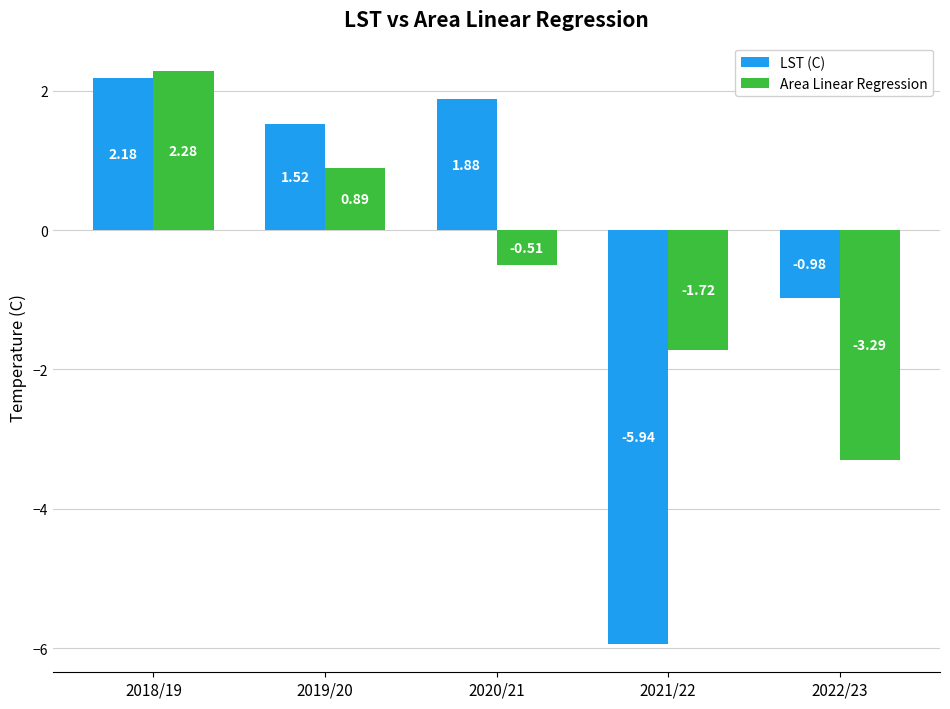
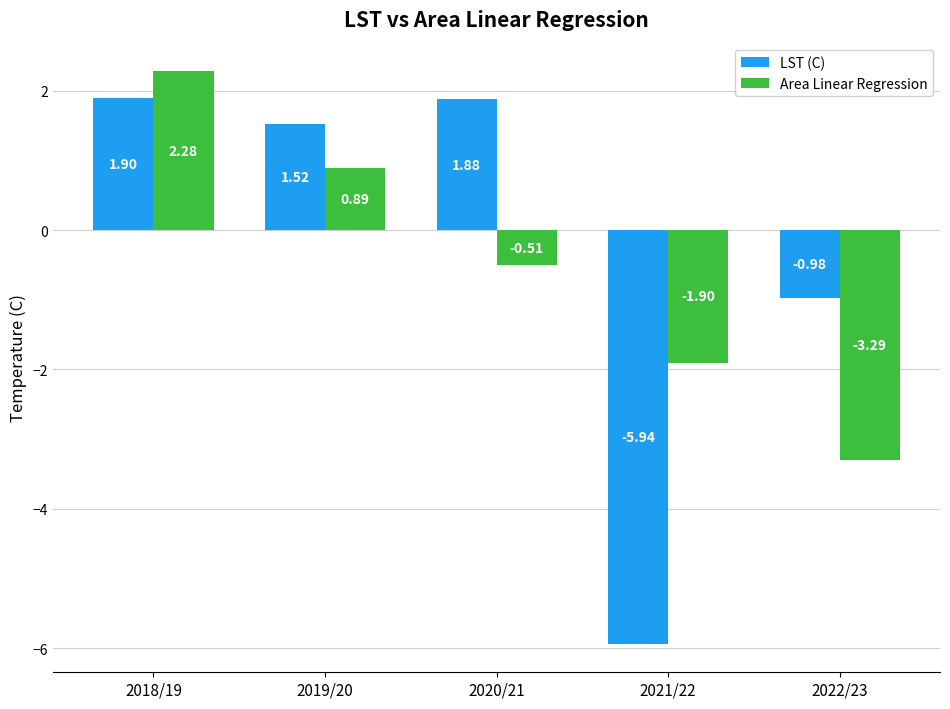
  {
    "LST (C)": {
-     "2018/19": 2.18,
+     "2018/19": 1.90,
      "2019/20": 1.52,
      "2020/21": 1.88,
      "2021/22": -5.94,
      "2022/23": -0.98
    },
    "Area Linear Regression": {
      "2018/19": 2.28,
      "2019/20": 0.89,
      "2020/21": -0.51,
-     "2021/22": -1.72,
+     "2021/22": -1.90,
      "2022/23": -3.29
    }
  }
